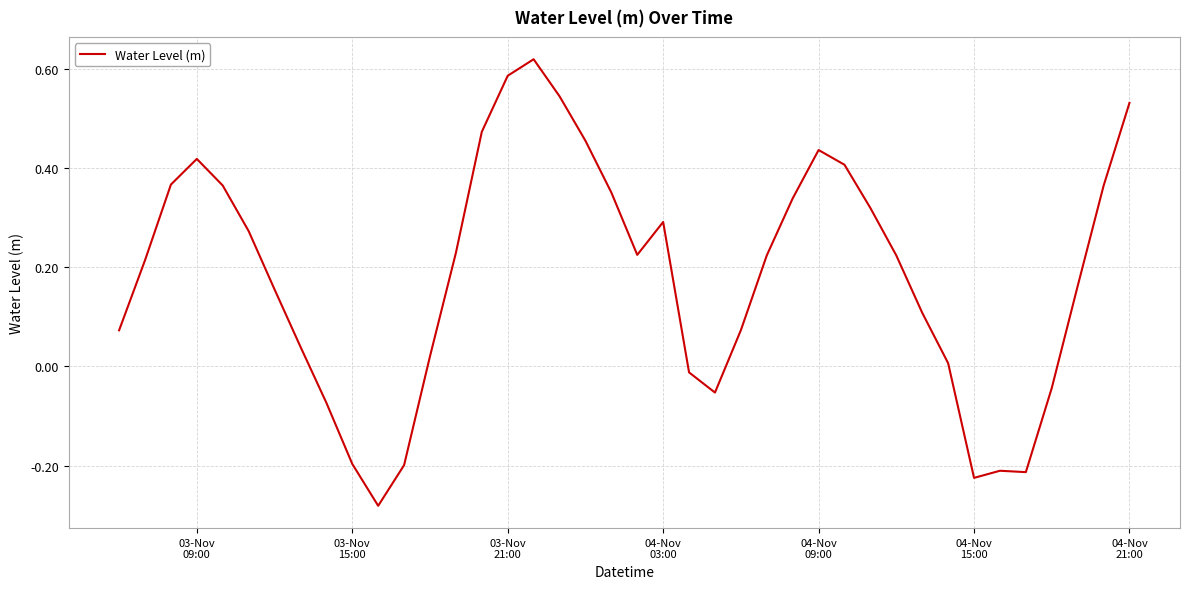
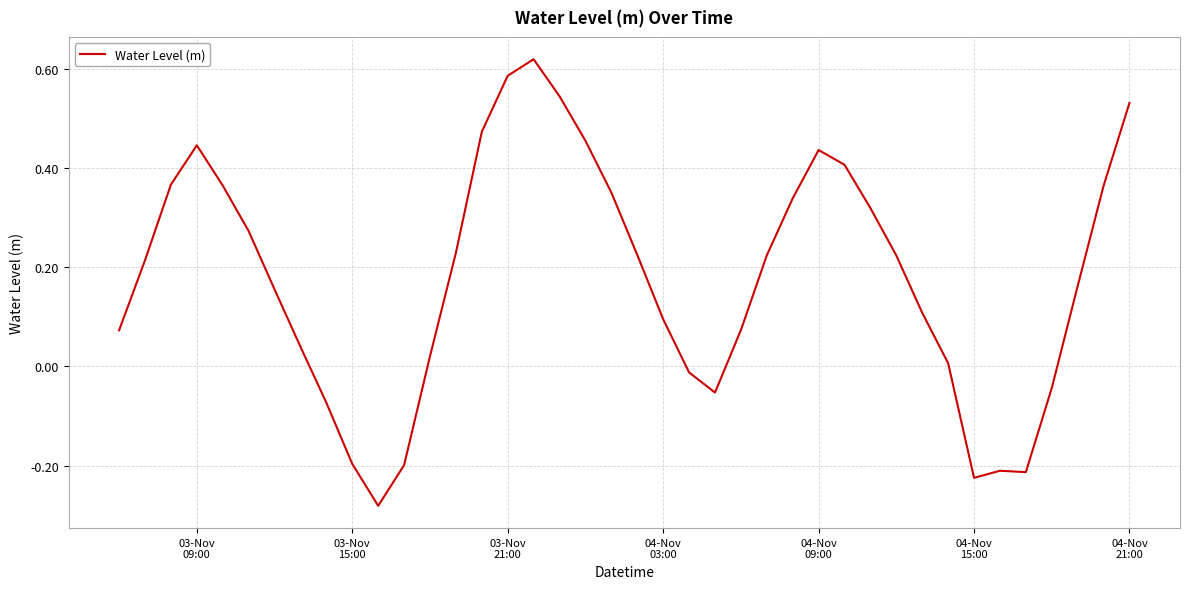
  {
-   "03-Nov 09:00": 0.42,
+   "03-Nov 09:00": 0.45,
    "03-Nov 15:00": -0.20,
    "03-Nov 21:00": 0.59,
-   "04-Nov 03:00": 0.29,
+   "04-Nov 03:00": 0.10,
    "04-Nov 09:00": 0.44,
    "04-Nov 15:00": -0.22,
    "04-Nov 21:00": 0.53
  }
